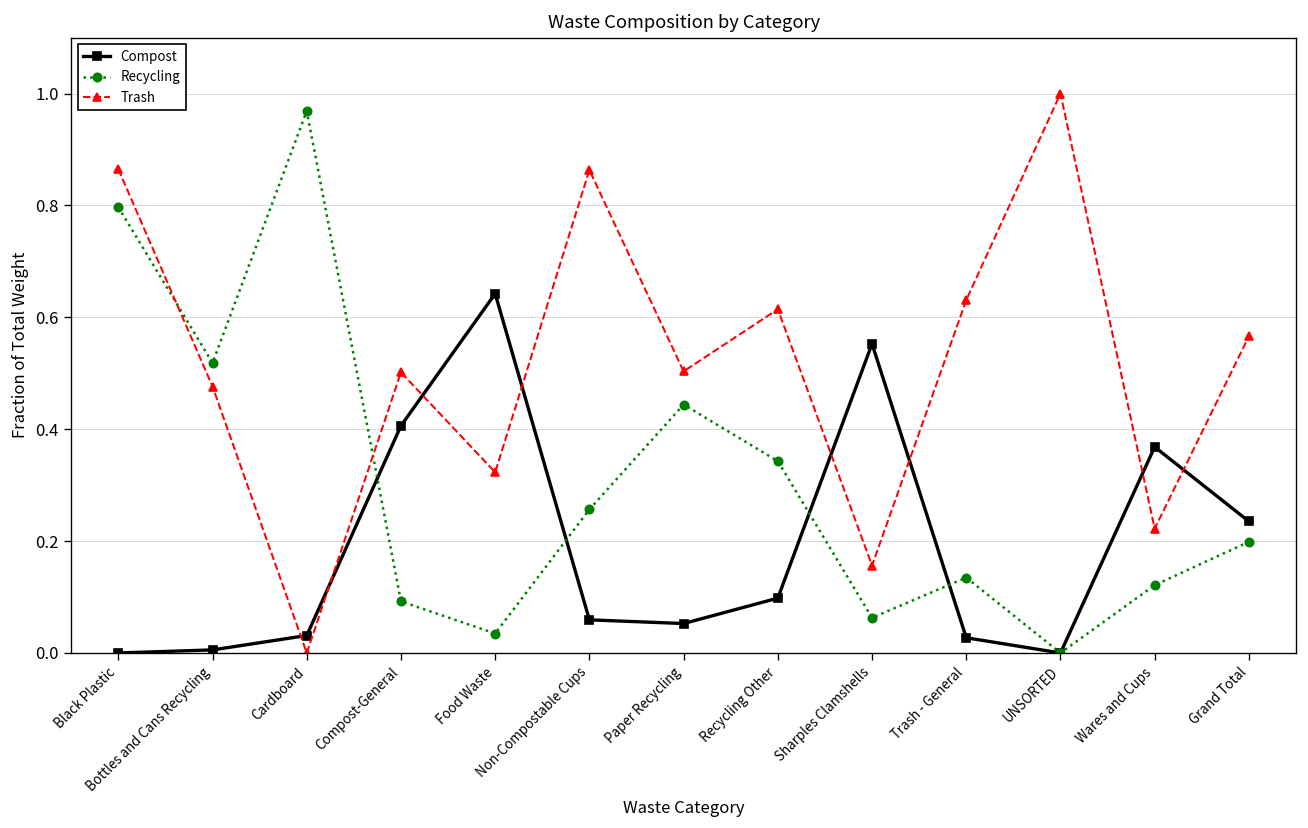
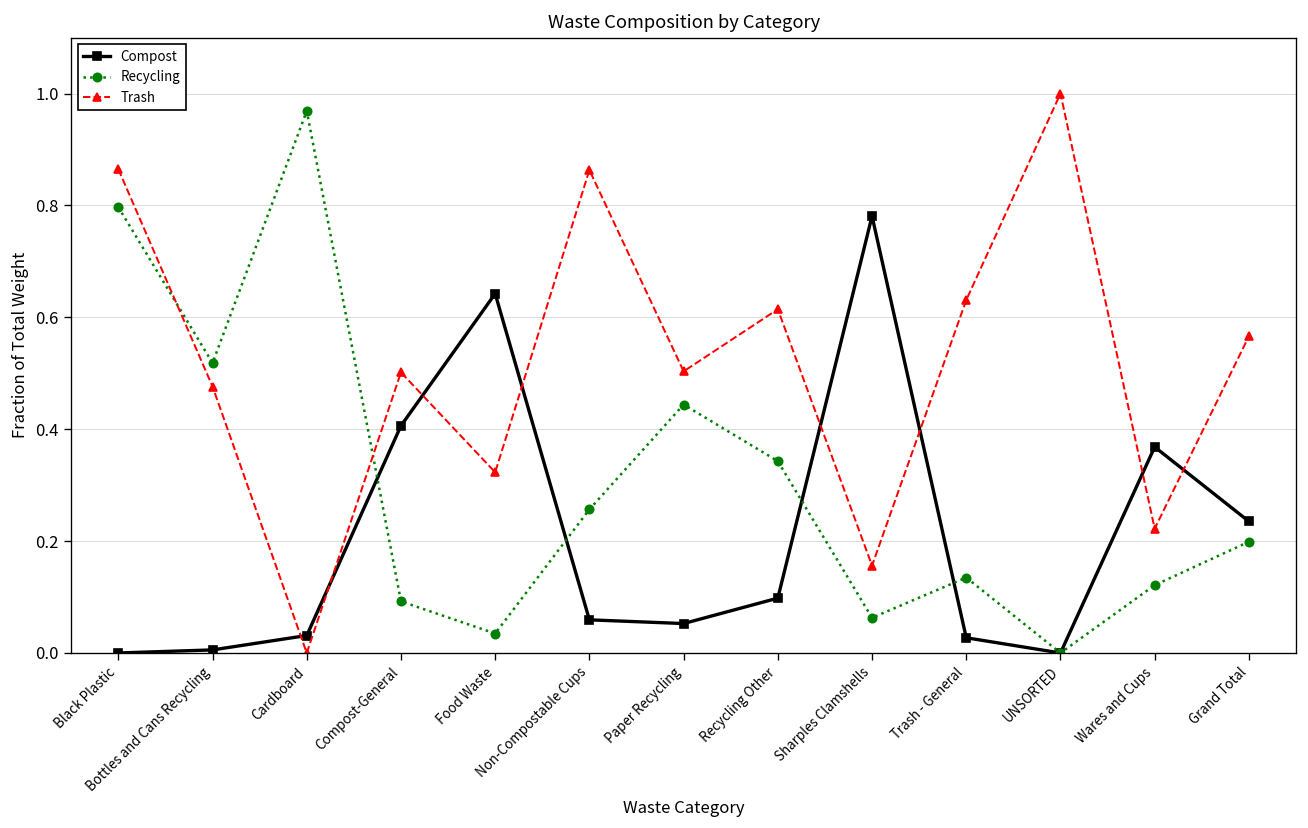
  {
    "Compost": {
      "Black Plastic": 0.00,
      "Bottles and Cans Recycling": 0.01,
      "Cardboard": 0.03,
      "Compost-General": 0.41,
      "Food Waste": 0.64,
      "Non-Compostable Cups": 0.06,
      "Paper Recycling": 0.05,
      "Recycling Other": 0.10,
-     "Sharples Clamshells": 0.55,
+     "Sharples Clamshells": 0.78,
      "Trash - General": 0.03,
      "Wares and Cups": 0.37,
      "Grand Total": 0.24
    },
    "Recycling": {
      "Black Plastic": 0.80,
      "Bottles and Cans Recycling": 0.52,
      "Cardboard": 0.97,
      "Compost-General": 0.09,
      "Food Waste": 0.03,
      "Non-Compostable Cups": 0.26,
      "Paper Recycling": 0.44,
      "Recycling Other": 0.34,
      "Sharples Clamshells": 0.06,
      "Trash - General": 0.13,
      "Wares and Cups": 0.12,
      "Grand Total": 0.20
    },
    "Trash": {
      "Black Plastic": 0.86,
      "Bottles and Cans Recycling": 0.48,
      "Cardboard": 0.00,
      "Compost-General": 0.50,
      "Food Waste": 0.32,
      "Non-Compostable Cups": 0.86,
      "Paper Recycling": 0.50,
      "Recycling Other": 0.61,
      "Sharples Clamshells": 0.16,
      "Trash - General": 0.63,
      "UNSORTED": 1.00,
      "Wares and Cups": 0.22,
      "Grand Total": 0.57
    }
  }
